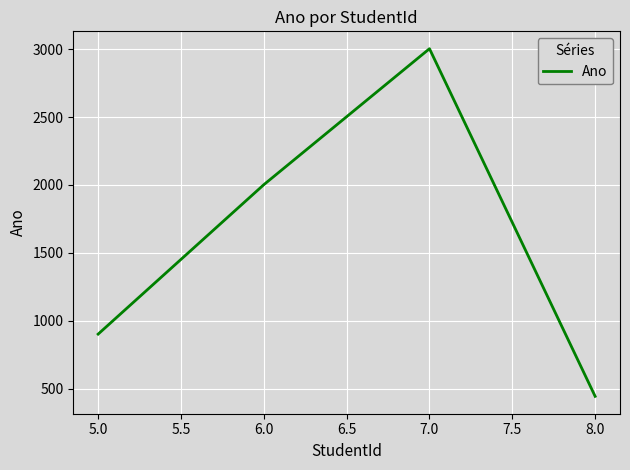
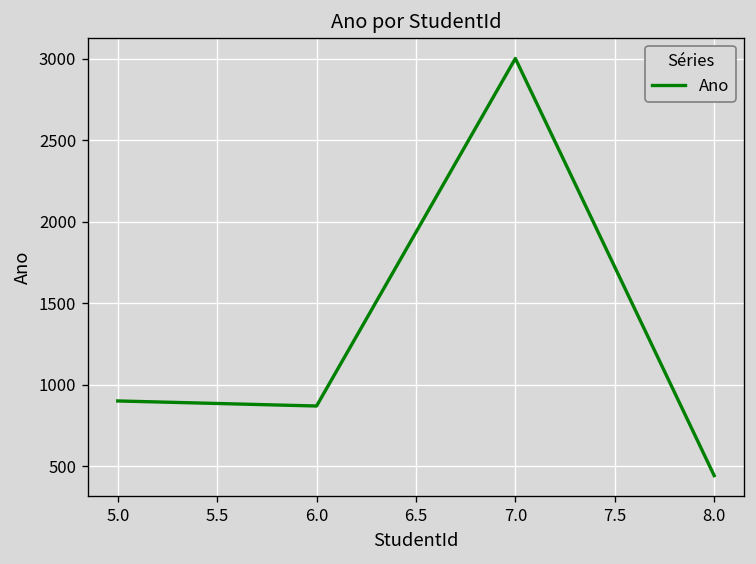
  {
    "5.0": 900,
-   "6.0": 2000,
+   "6.0": 870,
    "7.0": 3000,
    "8.0": 440
  }
